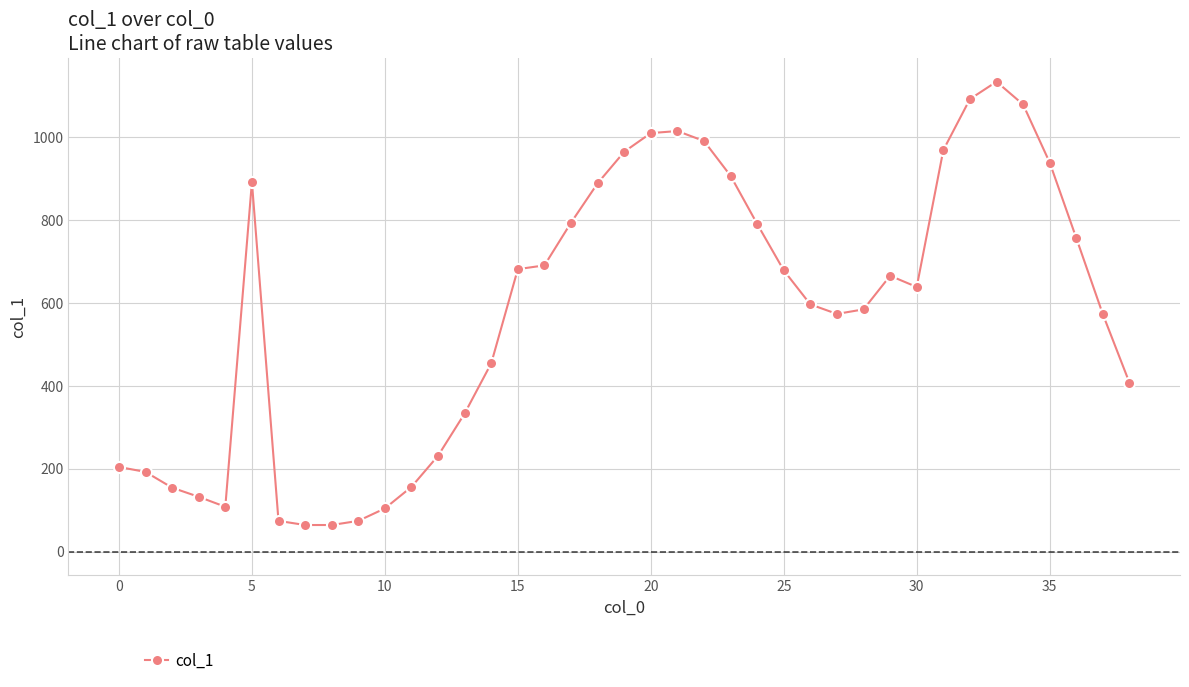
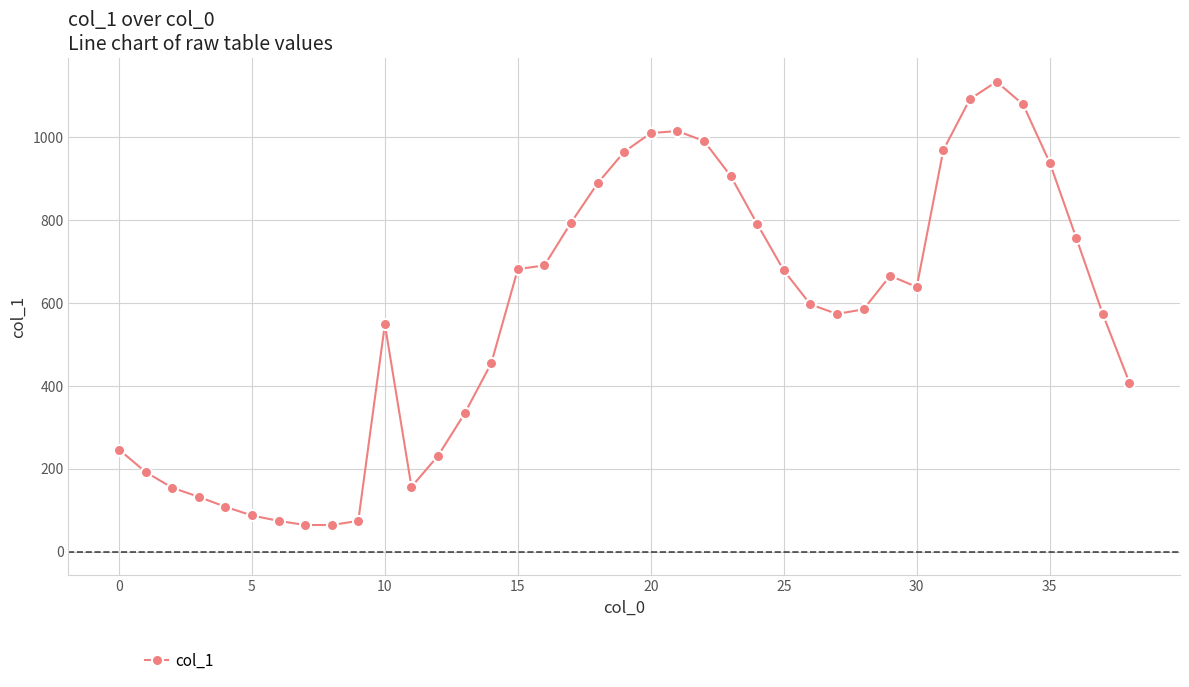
  {
-   "0": 200,
-   "5": 890,
-   "10": 100,
+   "0": 250,
+   "5": 90,
+   "10": 550,
    "15": 680,
    "20": 1010,
    "25": 680,
    "30": 640,
    "35": 940
  }
